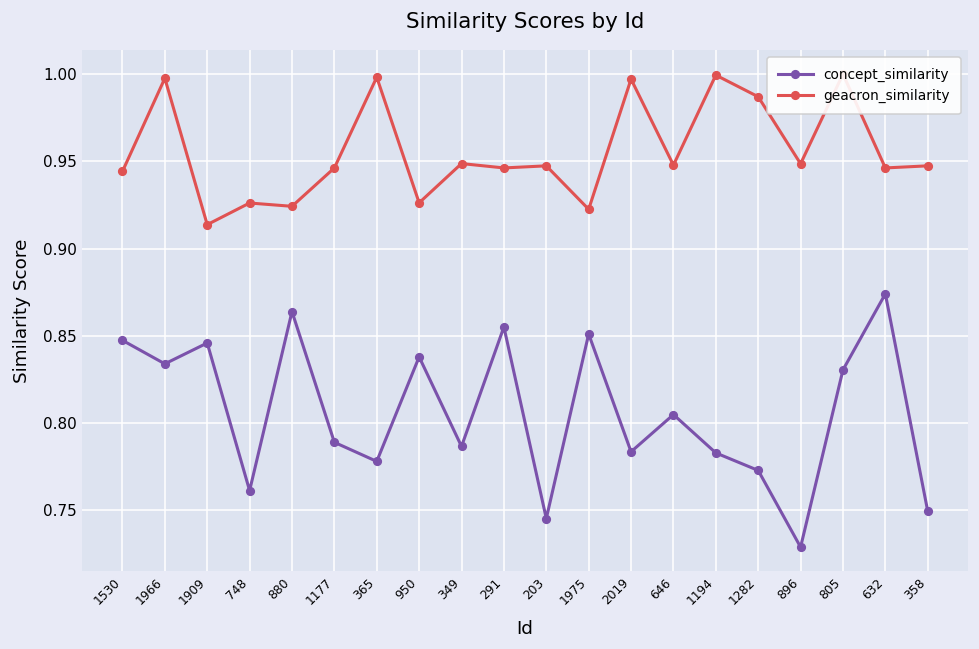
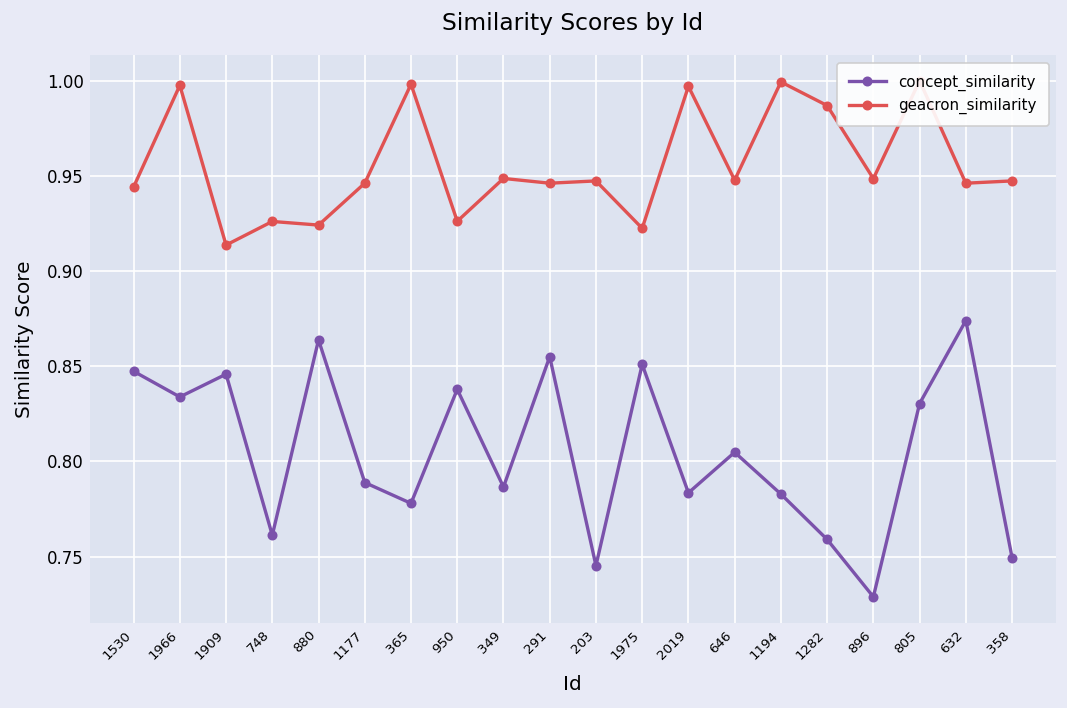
  {
    "concept_similarity": {
      "1530": 0.847,
      "1966": 0.834,
      "1909": 0.846,
      "748": 0.761,
      "880": 0.864,
      "1177": 0.789,
      "365": 0.778,
      "950": 0.838,
      "349": 0.787,
      "291": 0.855,
      "203": 0.745,
      "1975": 0.851,
      "2019": 0.784,
      "646": 0.805,
      "1194": 0.783,
-     "1282": 0.773,
+     "1282": 0.759,
      "896": 0.729,
      "805": 0.830,
      "632": 0.874,
      "358": 0.749
    },
    "geacron_similarity": {
      "1530": 0.944,
      "1966": 0.998,
      "1909": 0.914,
      "748": 0.926,
      "880": 0.924,
      "1177": 0.946,
      "365": 0.998,
      "950": 0.926,
      "349": 0.949,
      "291": 0.946,
      "203": 0.947,
      "1975": 0.923,
      "2019": 0.997,
      "646": 0.948,
      "1194": 0.999,
      "1282": 0.987,
      "896": 0.949,
      "632": 0.946,
      "358": 0.947
    }
  }
